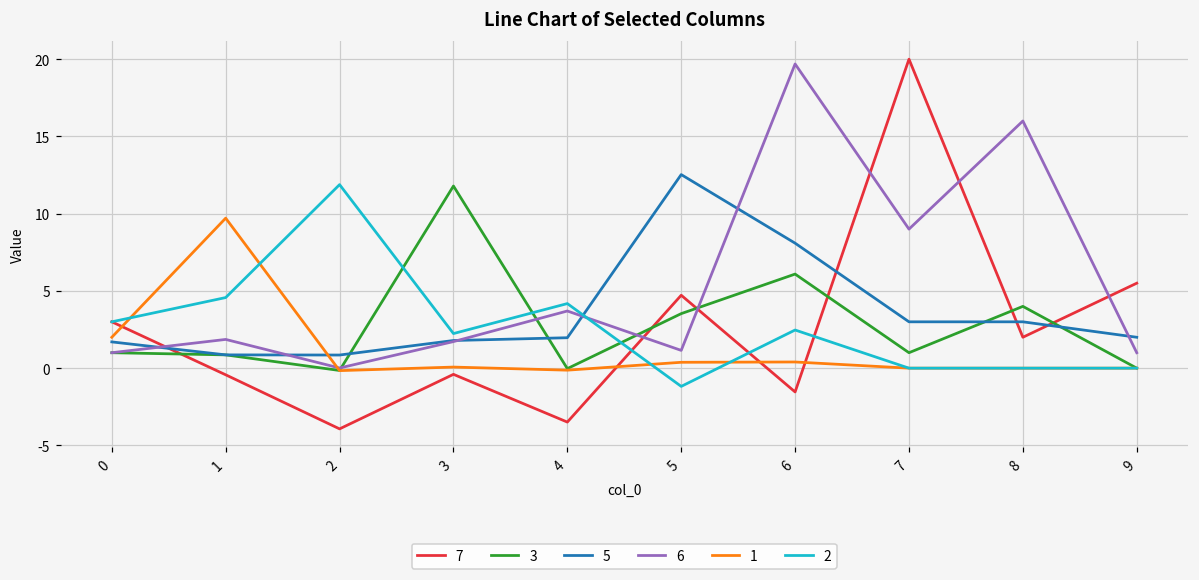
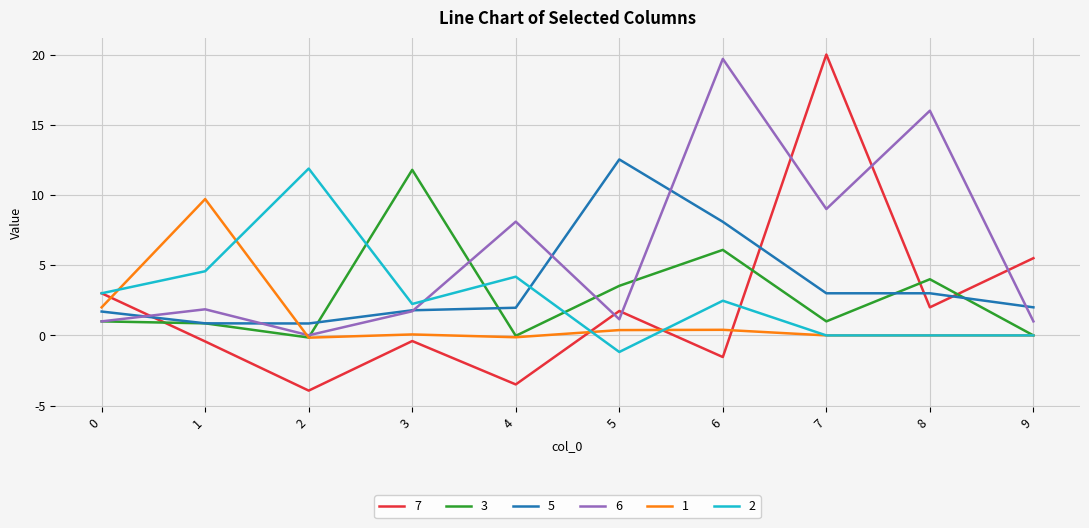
  {
    "7": {
      "1": -0.4,
      "2": -3.9,
      "3": -0.4,
      "4": -3.5,
-     "5": 4.7,
+     "5": 1.7,
      "6": -1.5,
      "7": 20.0,
      "8": 2.0,
      "9": 5.5
    },
    "3": {
      "3": 11.8,
      "5": 3.5,
      "6": 6.1,
      "7": 1.0,
      "8": 4.0
    },
    "5": {
      "0": 1.7,
      "2": 0.9,
      "4": 2.0,
      "5": 12.5,
      "6": 8.1,
      "7": 3.0,
      "8": 3.0,
      "9": 2.0
    },
    "6": {
      "1": 1.9,
-     "4": 3.7,
+     "4": 8.1,
      "5": 1.2,
      "6": 19.7,
      "7": 9.0,
      "8": 16.0,
      "9": 1.0
    },
    "1": {
      "0": 2.0,
      "1": 9.7,
      "3": 0.1,
      "5": 0.4,
      "6": 0.4
    },
    "2": {
      "1": 4.6,
      "2": 11.9,
      "3": 2.2,
      "4": 4.2,
      "5": -1.2,
      "6": 2.5
    }
  }
